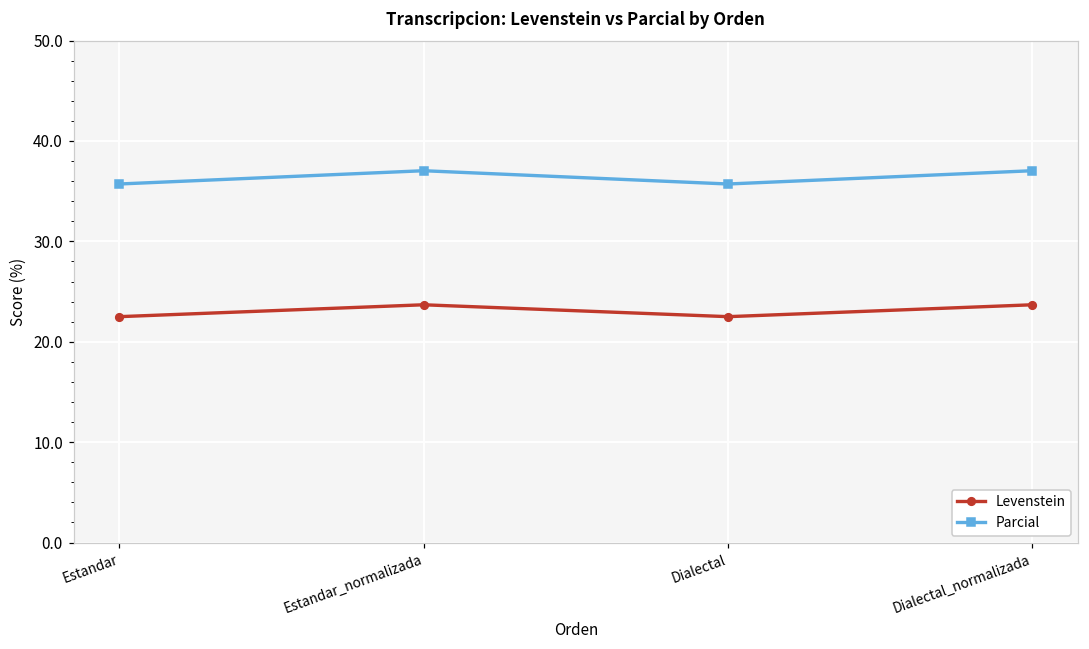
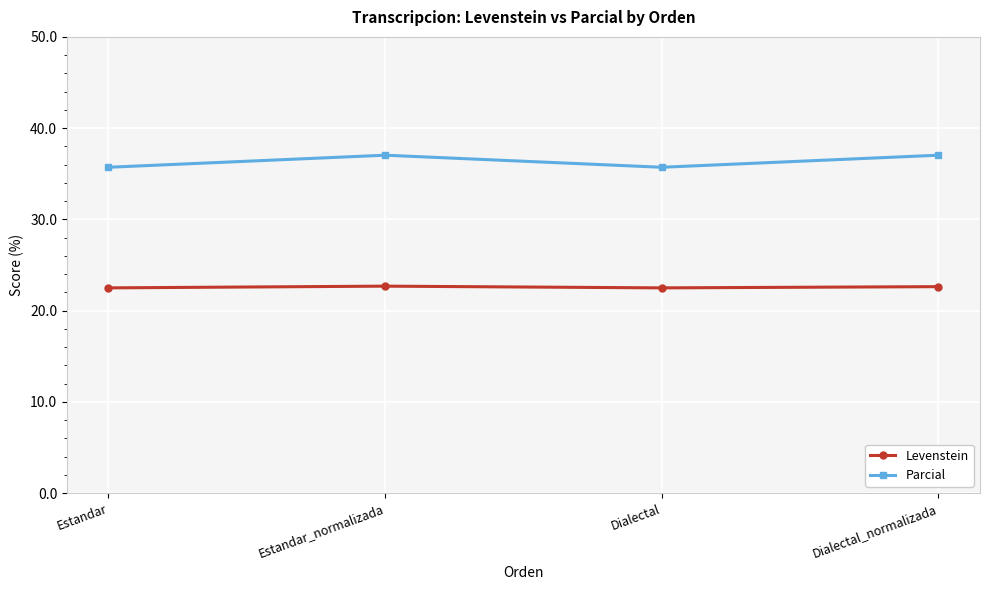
  {
    "Levenstein": {
      "Estandar": 22,
-     "Estandar_normalizada": 24,
+     "Estandar_normalizada": 23,
      "Dialectal": 22,
-     "Dialectal_normalizada": 24
+     "Dialectal_normalizada": 23
    },
    "Parcial": {
      "Estandar": 36,
      "Estandar_normalizada": 37,
      "Dialectal": 36,
      "Dialectal_normalizada": 37
    }
  }
